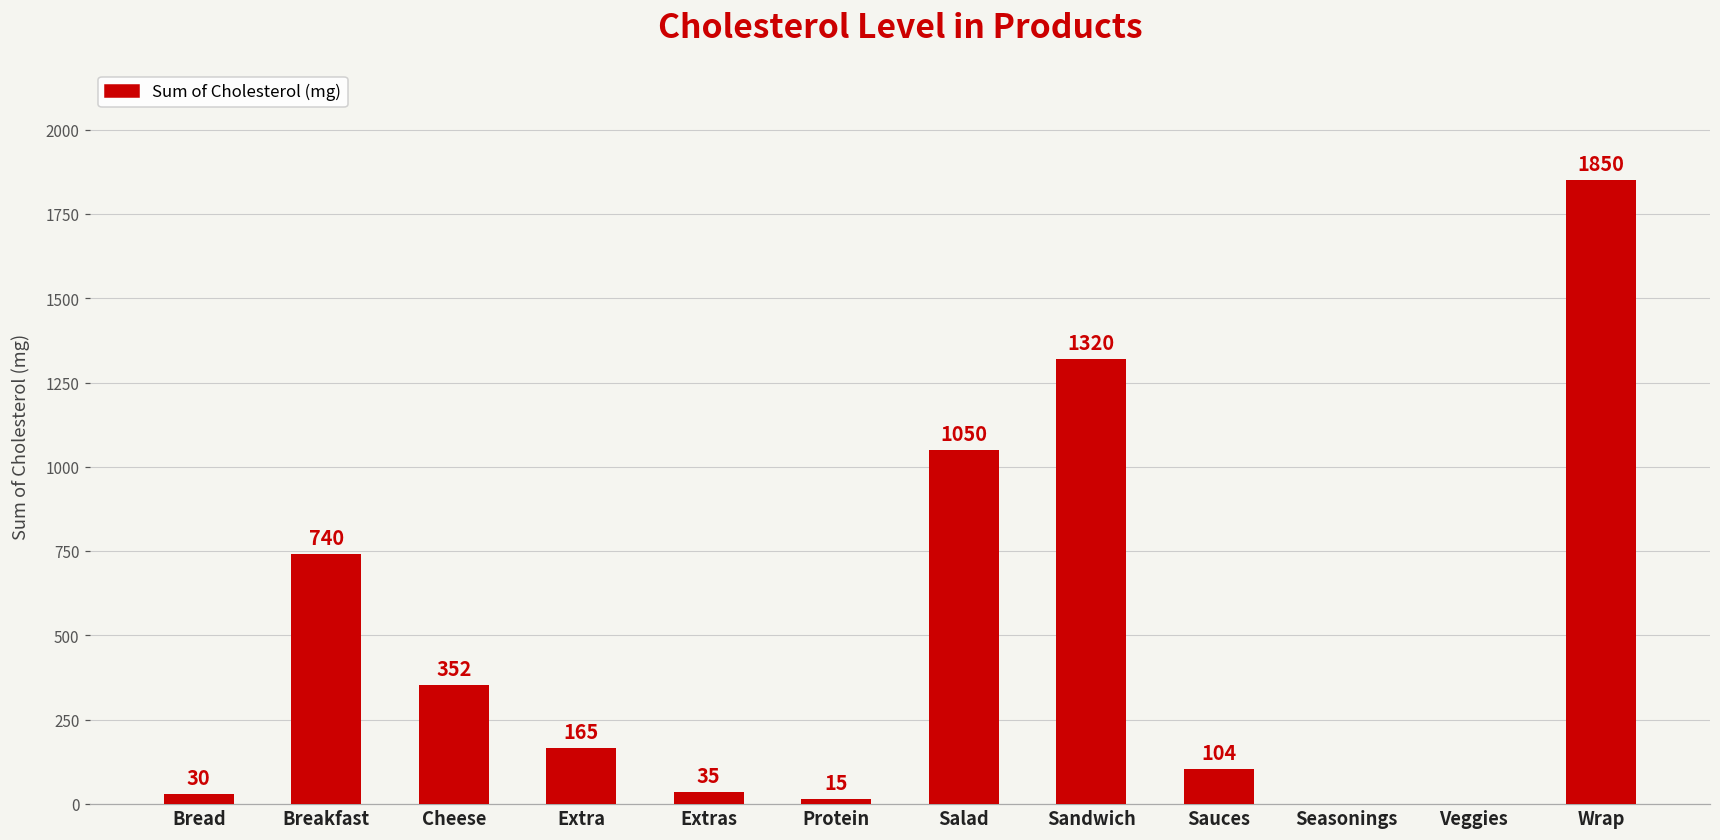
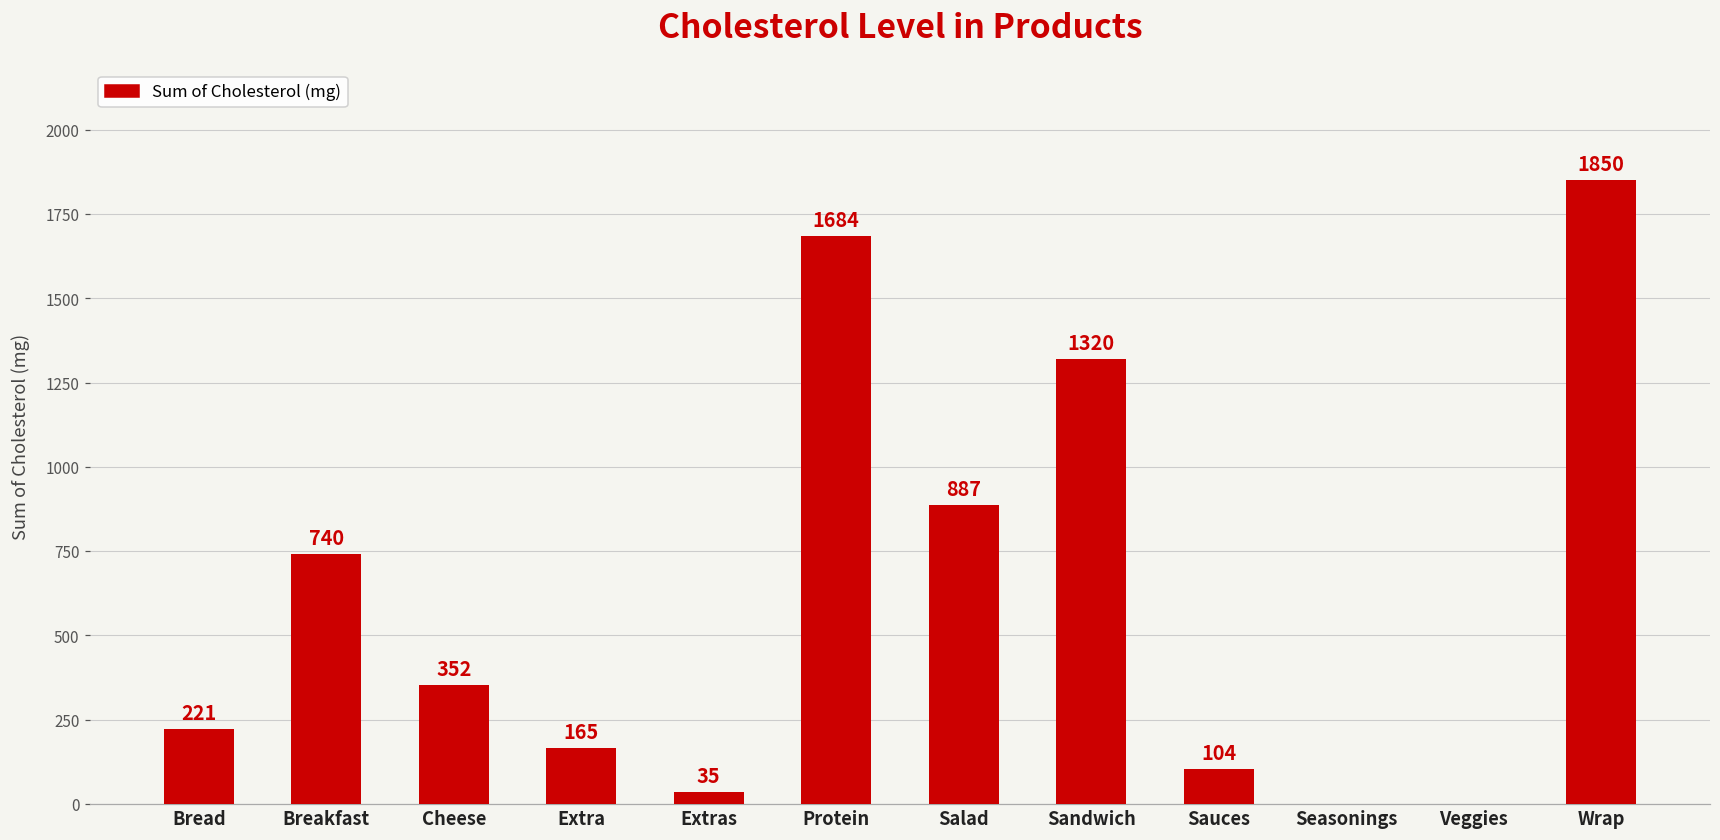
  {
-   "Bread": 30,
+   "Bread": 221,
    "Breakfast": 740,
    "Cheese": 352,
    "Extra": 165,
    "Extras": 35,
-   "Protein": 15,
-   "Salad": 1050,
+   "Protein": 1684,
+   "Salad": 887,
    "Sandwich": 1320,
    "Sauces": 104,
    "Wrap": 1850
  }
